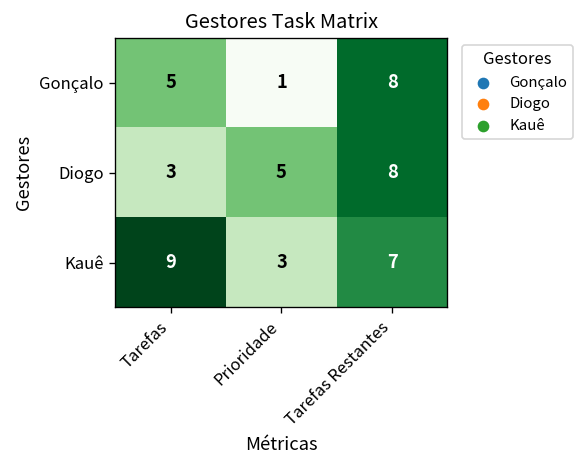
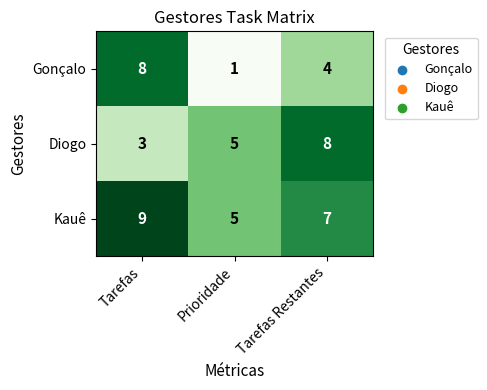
  {
    "Gonçalo": {
-     "Tarefas": 5,
+     "Tarefas": 8,
      "Prioridade": 1,
-     "Tarefas Restantes": 8
+     "Tarefas Restantes": 4
    },
    "Diogo": {
      "Tarefas": 3,
      "Prioridade": 5,
      "Tarefas Restantes": 8
    },
    "Kauê": {
      "Tarefas": 9,
-     "Prioridade": 3,
+     "Prioridade": 5,
      "Tarefas Restantes": 7
    }
  }
